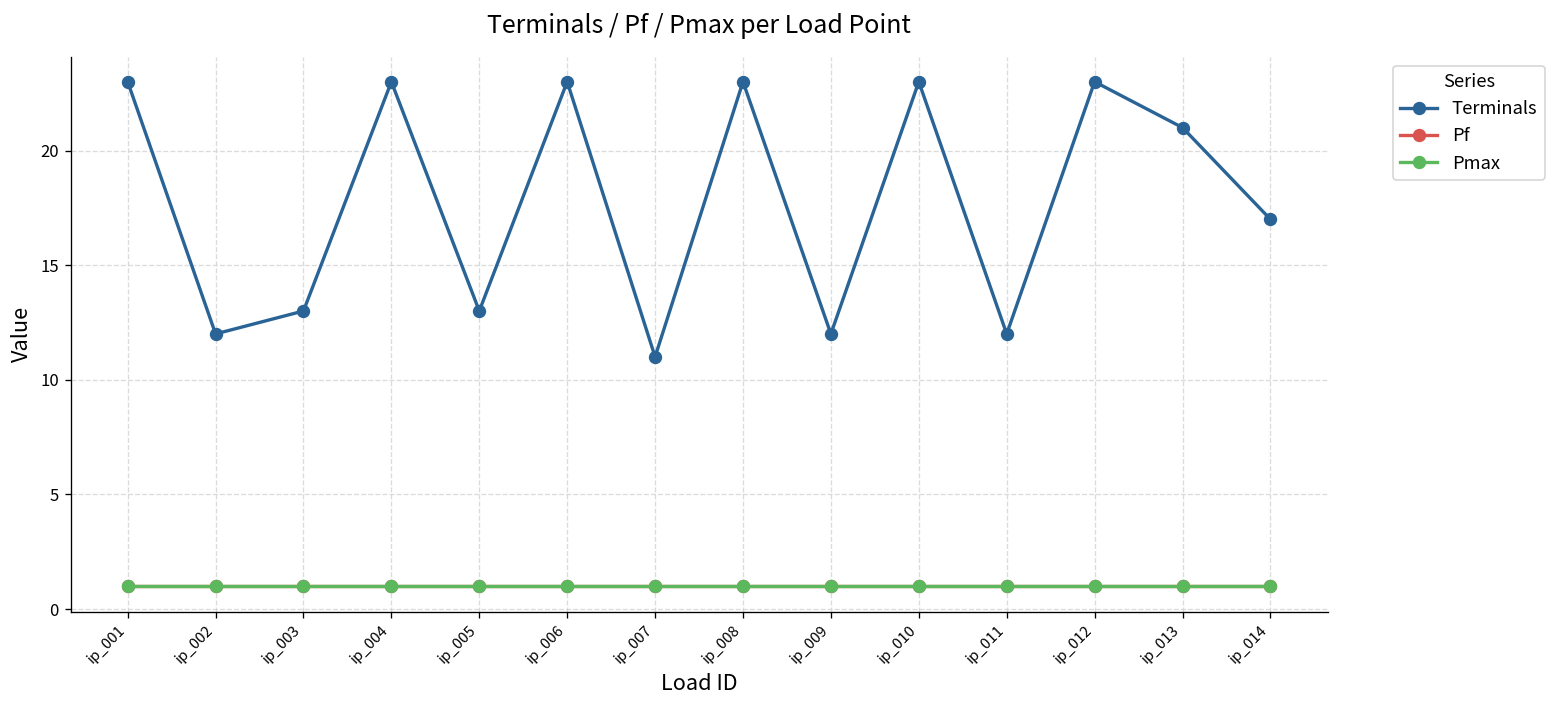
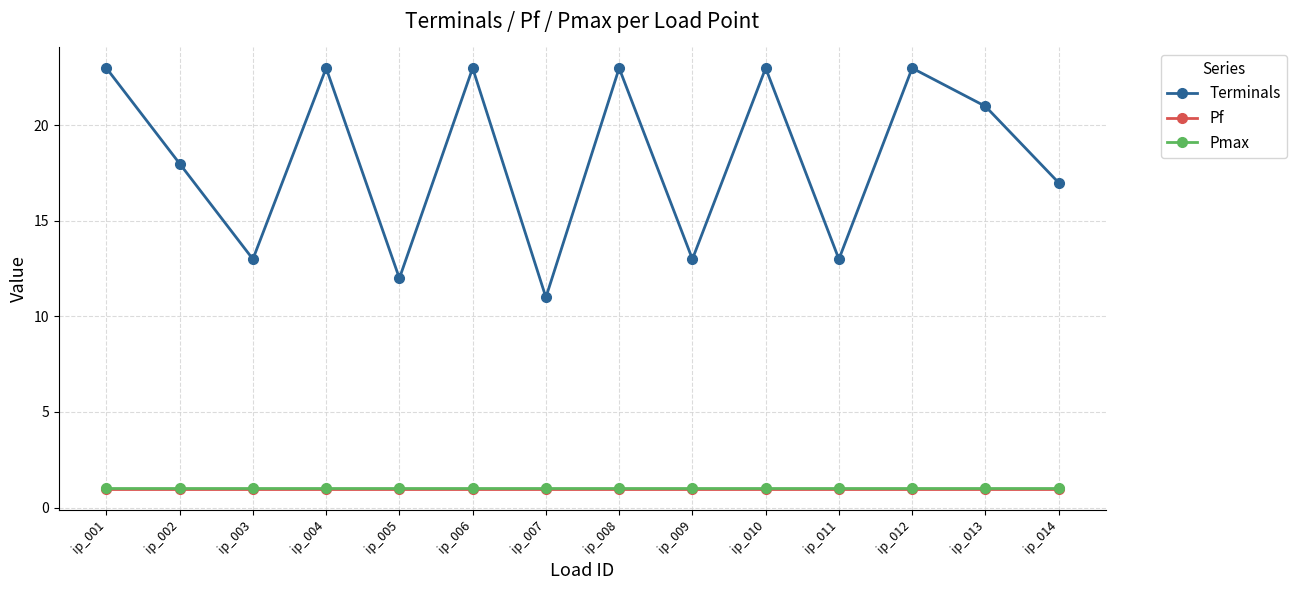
  {
    "Terminals": {
      "ip_001": 23,
-     "ip_002": 12,
+     "ip_002": 18,
      "ip_003": 13,
      "ip_004": 23,
-     "ip_005": 13,
+     "ip_005": 12,
      "ip_006": 23,
      "ip_007": 11,
      "ip_008": 23,
-     "ip_009": 12,
+     "ip_009": 13,
      "ip_010": 23,
-     "ip_011": 12,
+     "ip_011": 13,
      "ip_012": 23,
      "ip_013": 21,
      "ip_014": 17
    }
  }
